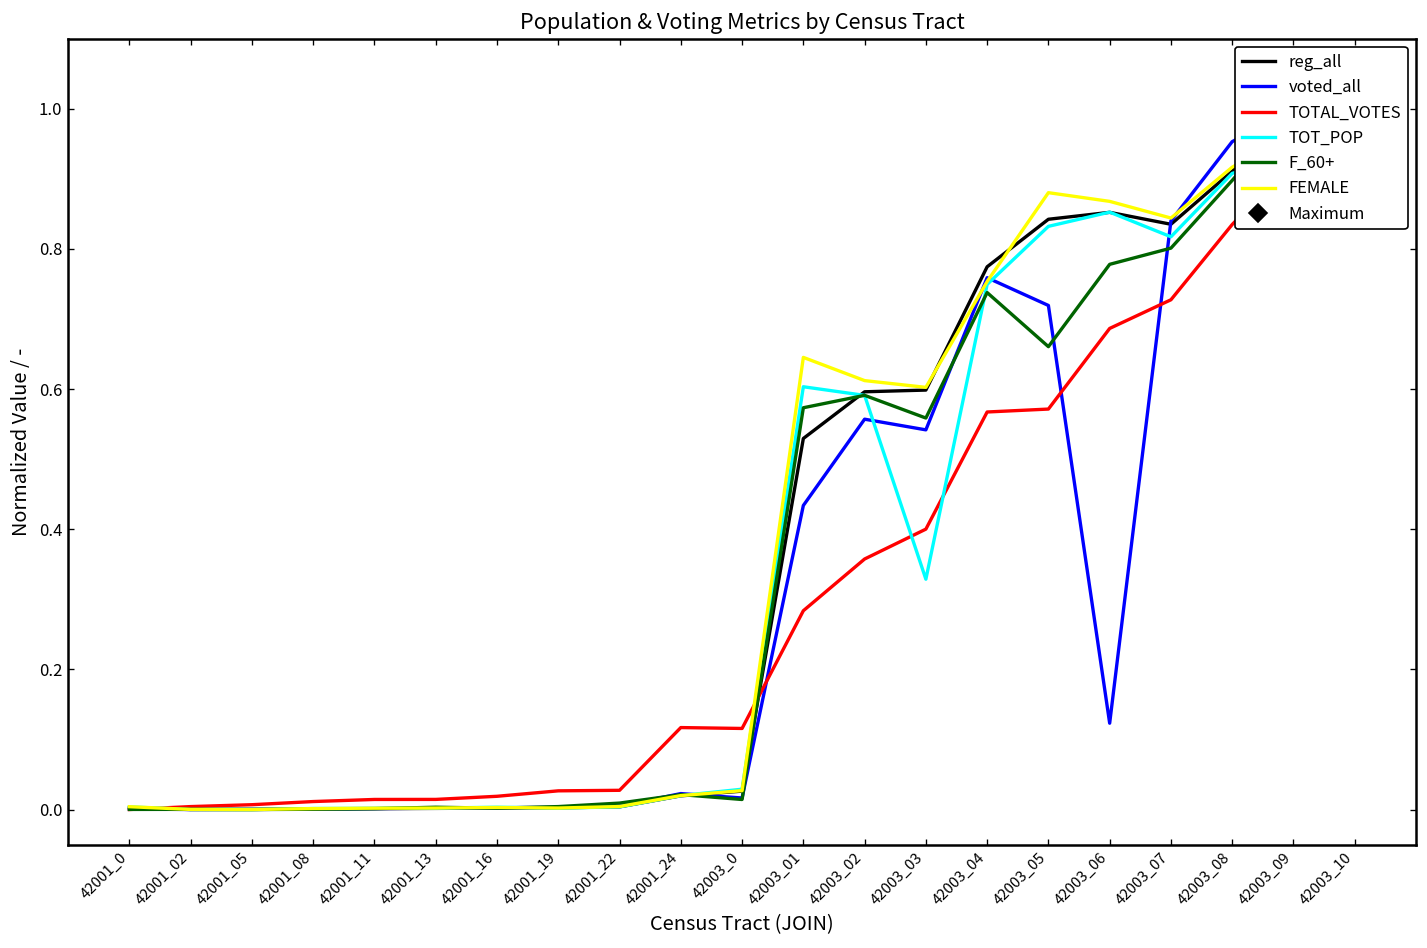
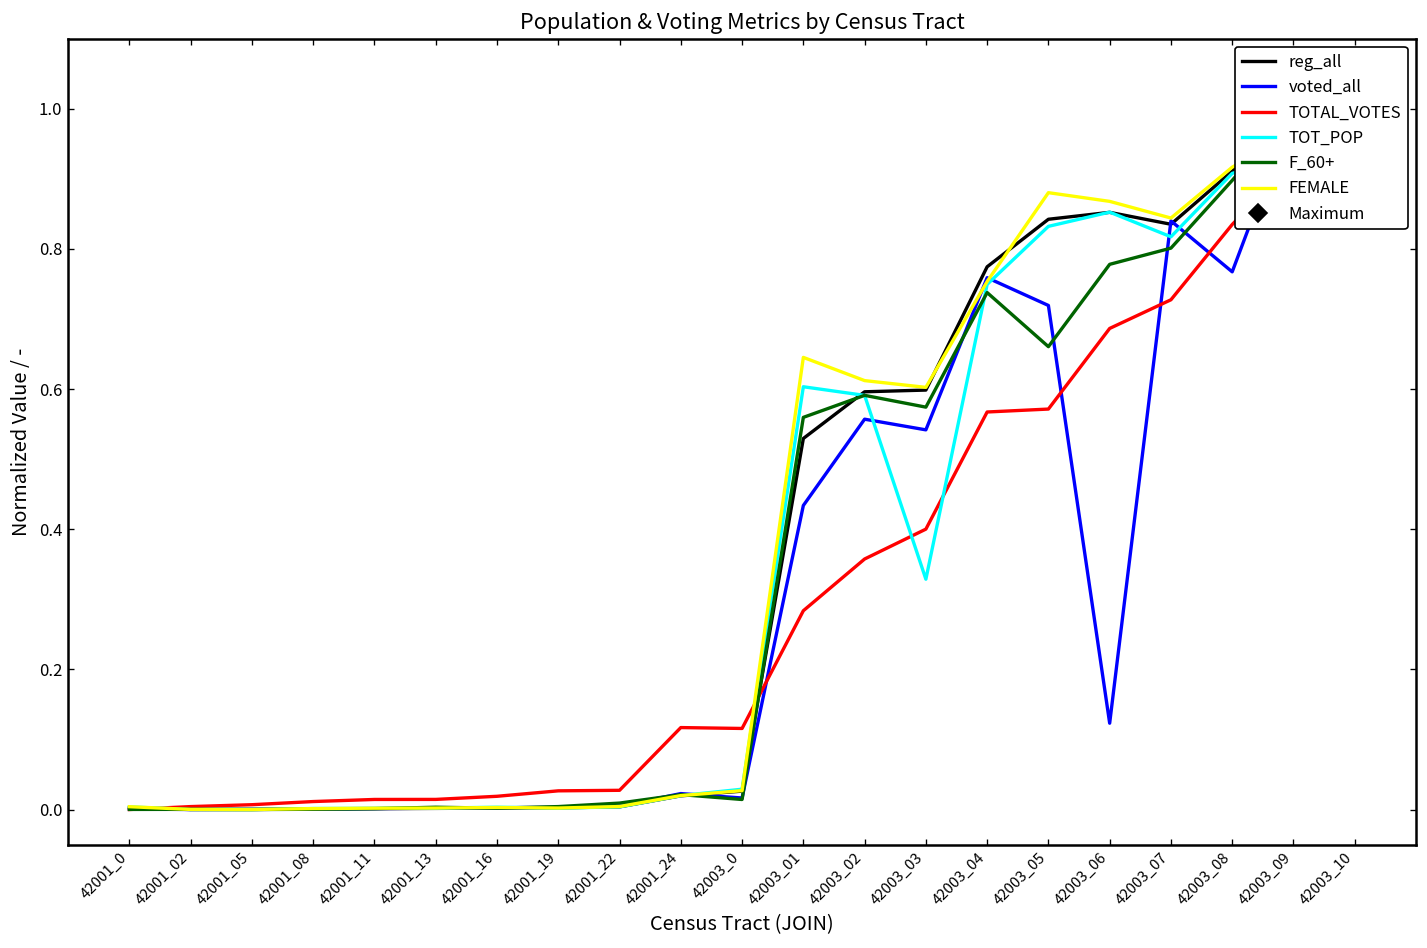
  {
    "voted_all": {
      "42003_01": 0.43,
      "42003_02": 0.56,
      "42003_03": 0.54,
      "42003_04": 0.76,
      "42003_05": 0.72,
      "42003_06": 0.12,
-     "42003_08": 0.95
+     "42003_08": 0.77
    },
    "TOTAL_VOTES": {
      "42001_05": 0.01,
      "42001_08": 0.01,
      "42001_11": 0.01,
      "42001_13": 0.01,
      "42001_16": 0.02,
      "42001_19": 0.03,
      "42001_22": 0.03,
      "42001_24": 0.12,
      "42003_0": 0.12,
      "42003_01": 0.28,
      "42003_02": 0.36,
      "42003_03": 0.40,
      "42003_04": 0.57,
      "42003_05": 0.57,
      "42003_06": 0.69,
      "42003_07": 0.73,
      "42003_08": 0.83
    },
    "TOT_POP": {
      "42003_01": 0.60,
      "42003_03": 0.33,
      "42003_05": 0.83,
      "42003_07": 0.82
    },
    "F_60+": {
-     "42003_01": 0.57,
-     "42003_03": 0.56,
+     "42003_01": 0.56,
+     "42003_03": 0.57,
      "42003_04": 0.74,
      "42003_05": 0.66,
      "42003_06": 0.78,
      "42003_07": 0.80,
      "42003_08": 0.90
    },
    "FEMALE": {
      "42003_01": 0.65,
      "42003_02": 0.61,
      "42003_05": 0.88,
      "42003_06": 0.87,
      "42003_08": 0.92
    }
  }
